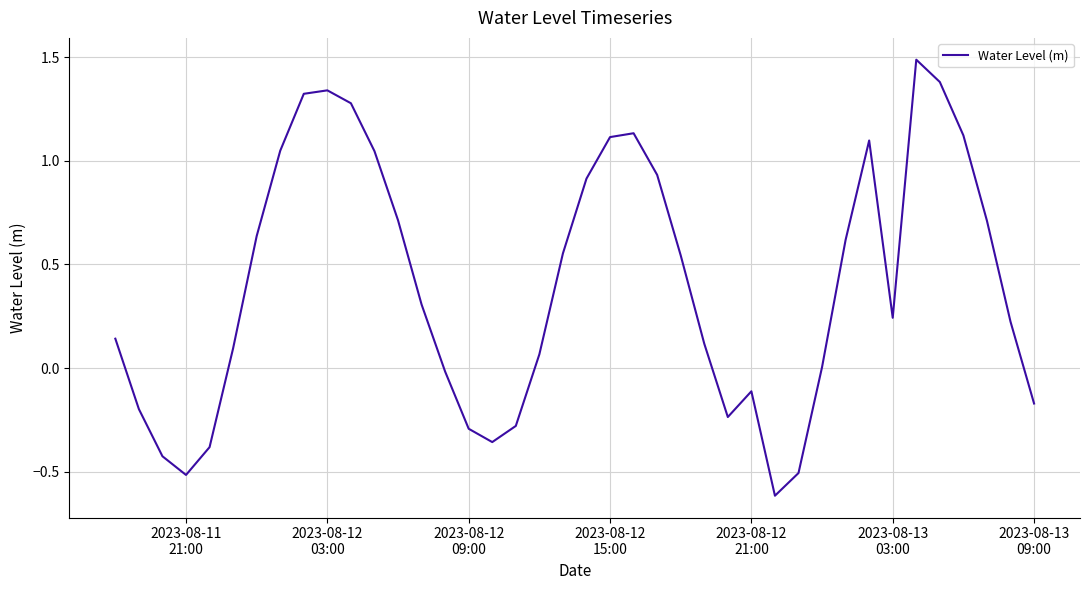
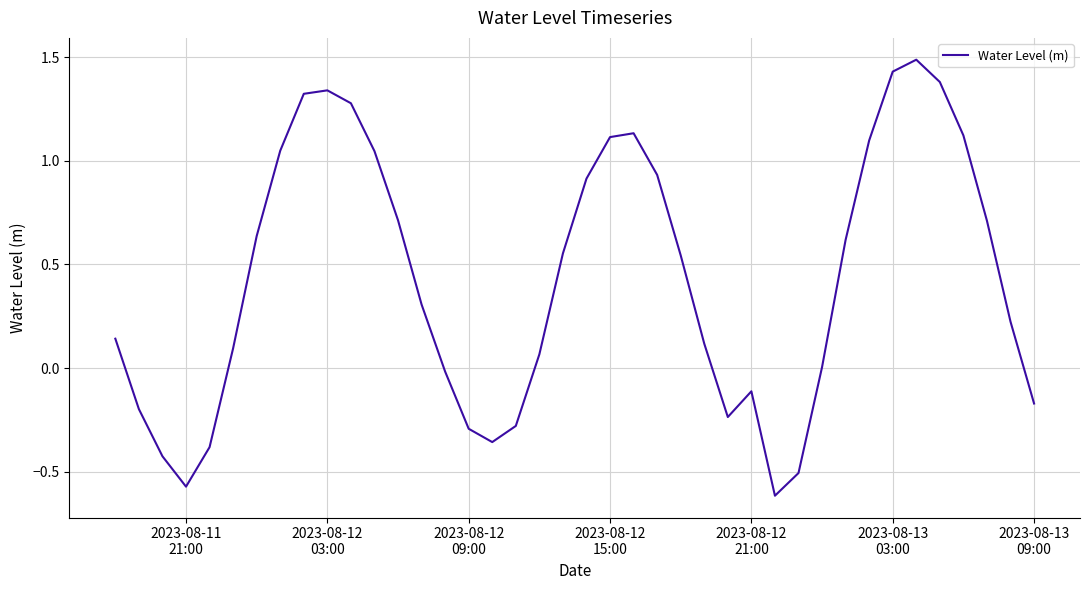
  {
-   "2023-08-11 21:00": -0.51,
+   "2023-08-11 21:00": -0.57,
    "2023-08-12 03:00": 1.34,
    "2023-08-12 09:00": -0.29,
    "2023-08-12 15:00": 1.11,
    "2023-08-12 21:00": -0.11,
-   "2023-08-13 03:00": 0.24,
+   "2023-08-13 03:00": 1.43,
    "2023-08-13 09:00": -0.17
  }
